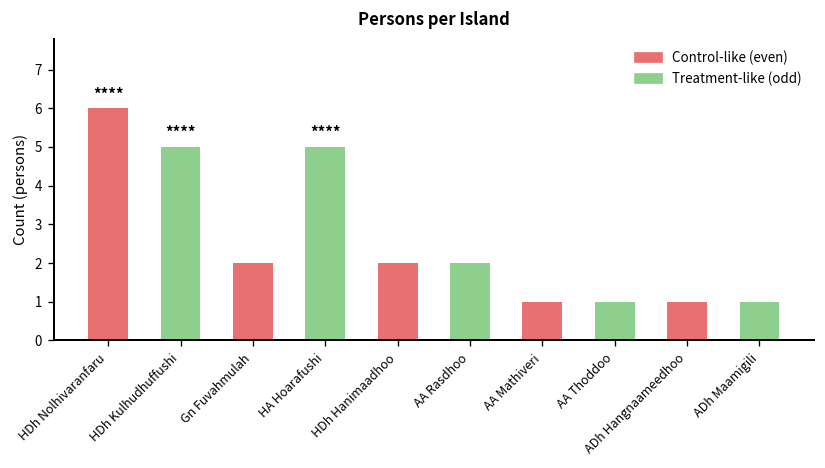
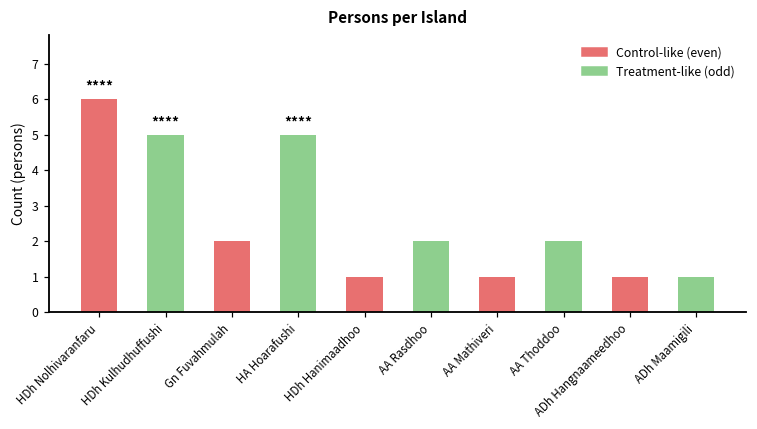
  {
    "HDh Nolhivaranfaru": 6,
    "HDh Kulhudhuffushi": 5,
    "Gn Fuvahmulah": 2,
    "HA Hoarafushi": 5,
-   "HDh Hanimaadhoo": 2,
+   "HDh Hanimaadhoo": 1,
    "AA Rasdhoo": 2,
    "AA Mathiveri": 1,
-   "AA Thoddoo": 1,
+   "AA Thoddoo": 2,
    "ADh Hangnaameedhoo": 1,
    "ADh Maamigili": 1
  }
